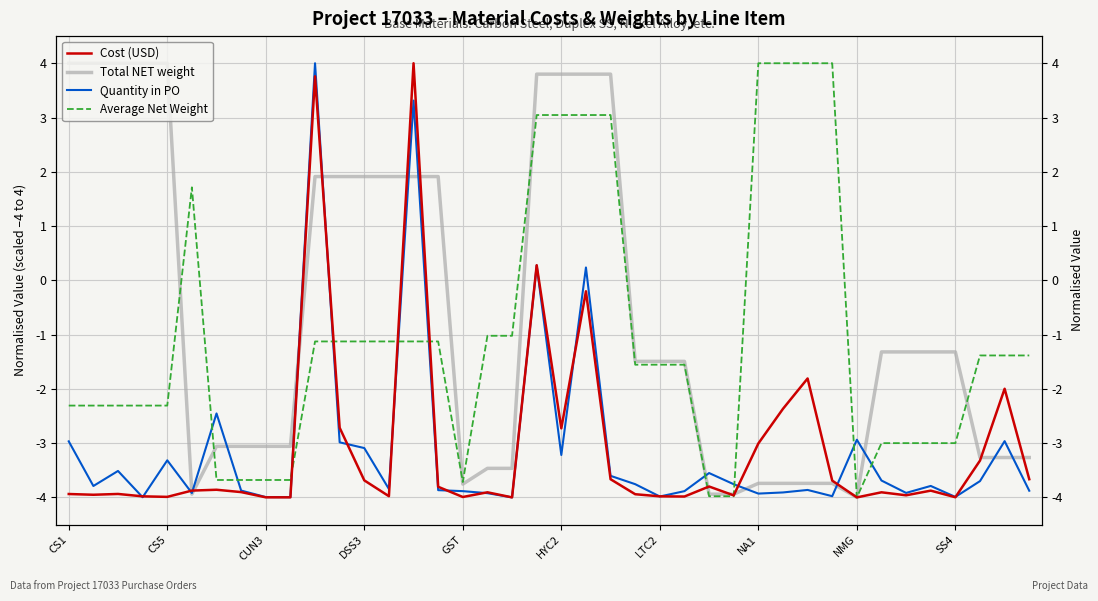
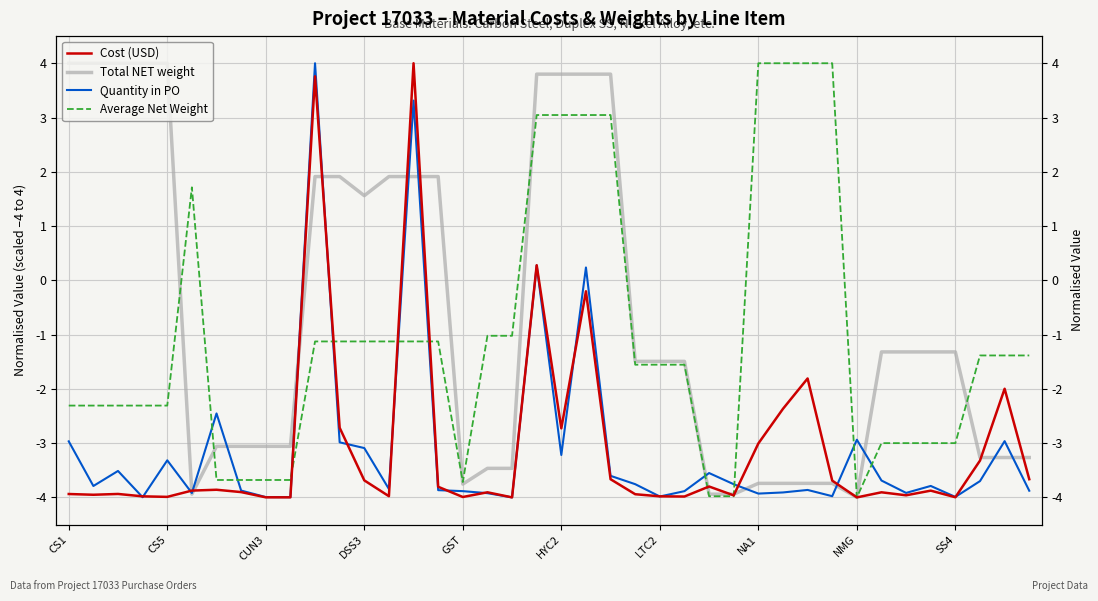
  {
    "Cost (USD)": {
      "CS1": -3.9,
      "CS5": -4.0,
      "DSS3": -3.7,
      "GST": -4.0,
      "HYC2": -2.7,
      "NA1": -3.0
    },
    "Total NET weight": {
      "CUN3": -3.1,
-     "DSS3": 1.9,
+     "DSS3": 1.6,
      "HYC2": 3.8,
      "LTC2": -1.5,
      "NA1": -3.7,
      "SS4": -1.3
    },
    "Quantity in PO": {
      "CS1": -3.0,
      "CS5": -3.3,
      "DSS3": -3.1,
      "GST": -3.9,
      "HYC2": -3.2,
      "NA1": -3.9,
      "NMG": -2.9
    },
    "Average Net Weight": {
      "CS1": -2.3,
      "CS5": -2.3,
      "CUN3": -3.7,
      "DSS3": -1.1,
      "HYC2": 3.0,
      "LTC2": -1.6,
      "NA1": 4.0,
      "SS4": -3.0
    }
  }
